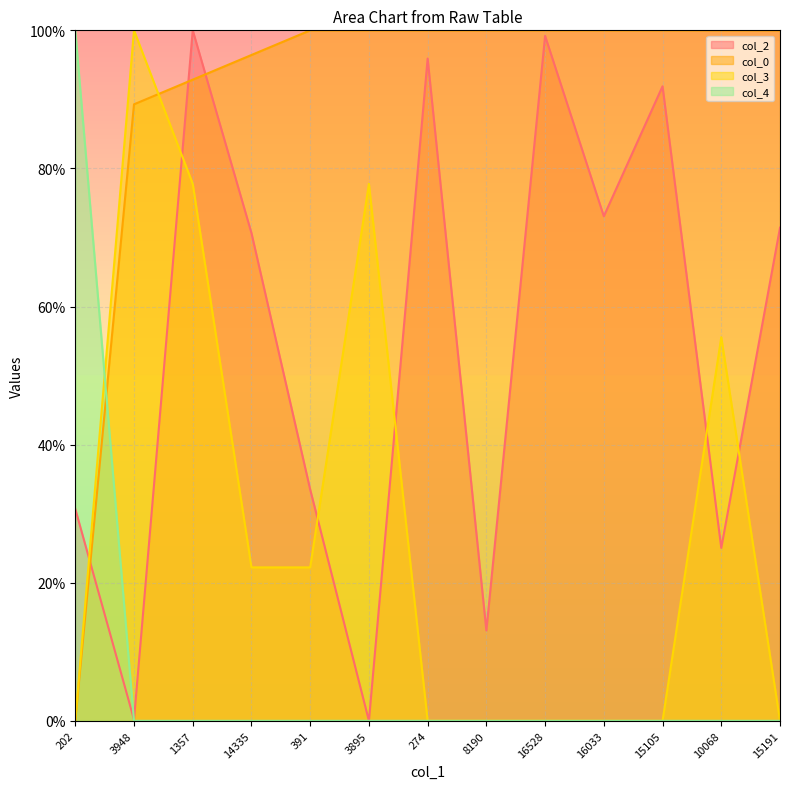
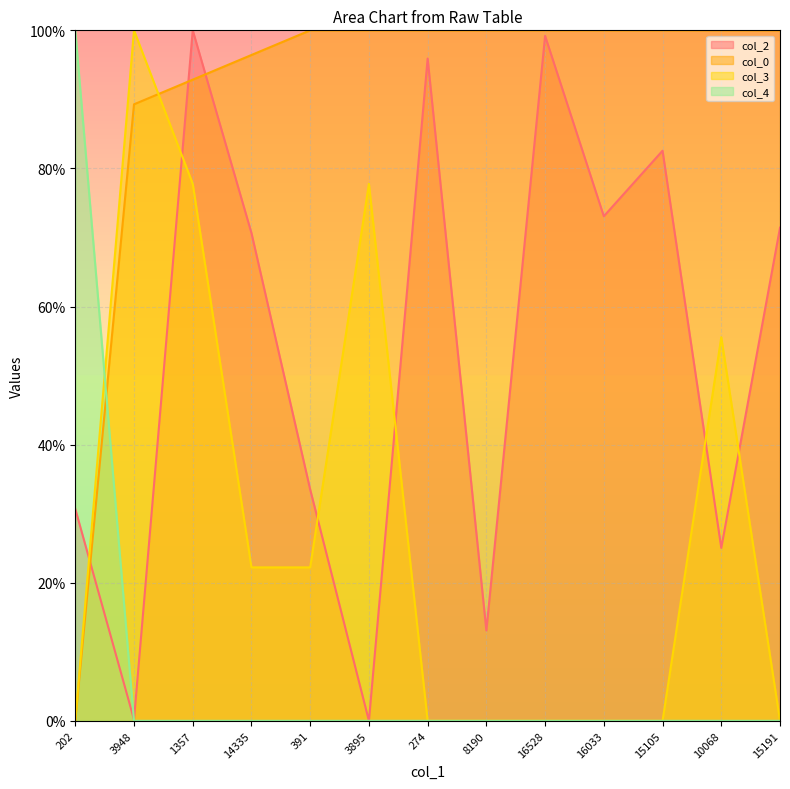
  {
    "col_2": {
      "202": "31%",
      "1357": "100%",
      "14335": "71%",
      "391": "33%",
      "274": "96%",
      "8190": "13%",
      "16528": "99%",
      "16033": "73%",
-     "15105": "92%",
+     "15105": "83%",
      "10068": "25%",
      "15191": "71%"
    },
    "col_4": {
      "202": "100%",
      "1357": "0%",
      "14335": "0%",
      "391": "0%",
      "10068": "0%"
    }
  }
